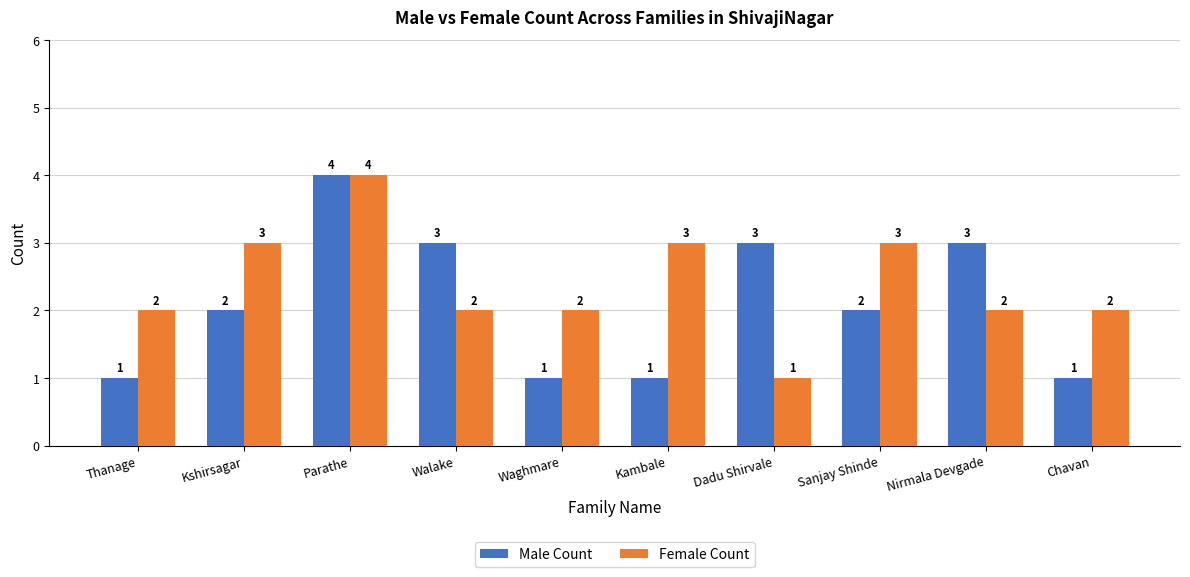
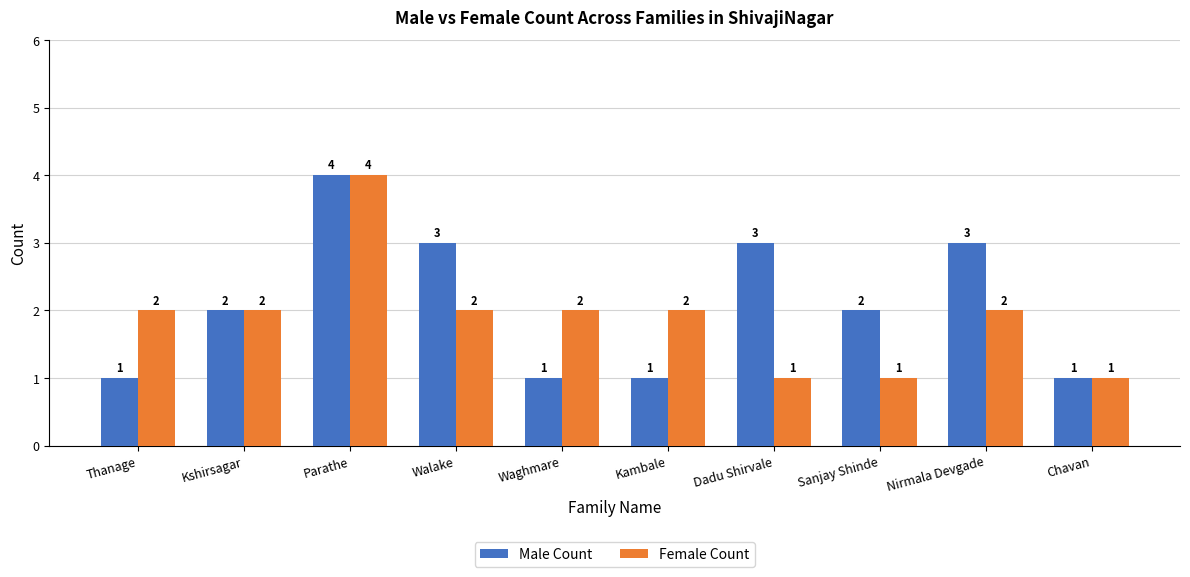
  {
    "Male Count": {
      "Thanage": 1,
      "Kshirsagar": 2,
      "Parathe": 4,
      "Walake": 3,
      "Waghmare": 1,
      "Kambale": 1,
      "Dadu Shirvale": 3,
      "Sanjay Shinde": 2,
      "Nirmala Devgade": 3,
      "Chavan": 1
    },
    "Female Count": {
      "Thanage": 2,
-     "Kshirsagar": 3,
+     "Kshirsagar": 2,
      "Parathe": 4,
      "Walake": 2,
      "Waghmare": 2,
-     "Kambale": 3,
+     "Kambale": 2,
      "Dadu Shirvale": 1,
-     "Sanjay Shinde": 3,
+     "Sanjay Shinde": 1,
      "Nirmala Devgade": 2,
-     "Chavan": 2
+     "Chavan": 1
    }
  }
